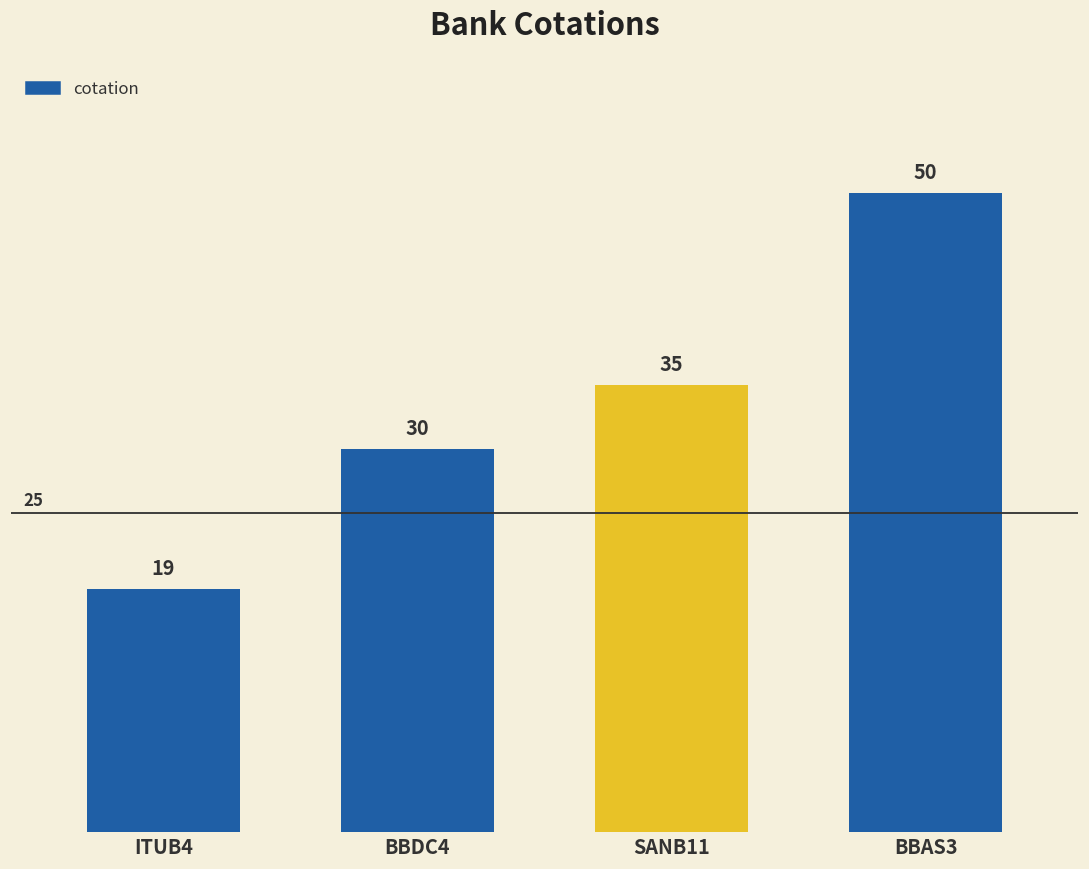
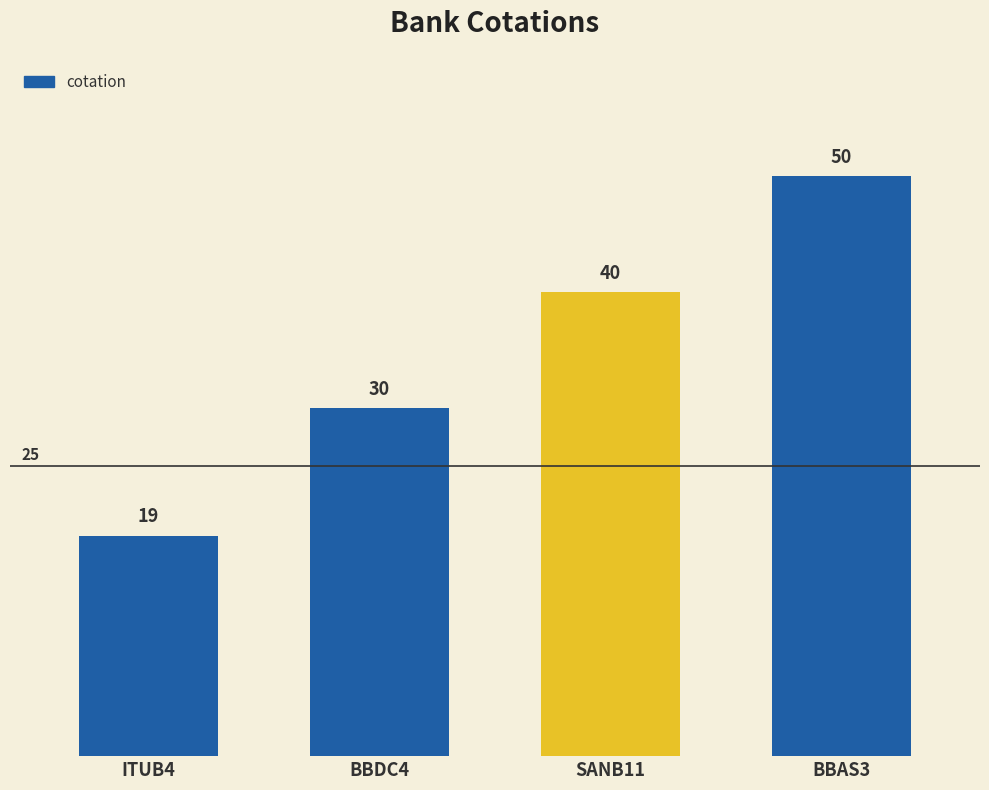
  {
    "ITUB4": 19,
    "BBDC4": 30,
-   "SANB11": 35,
+   "SANB11": 40,
    "BBAS3": 50
  }
